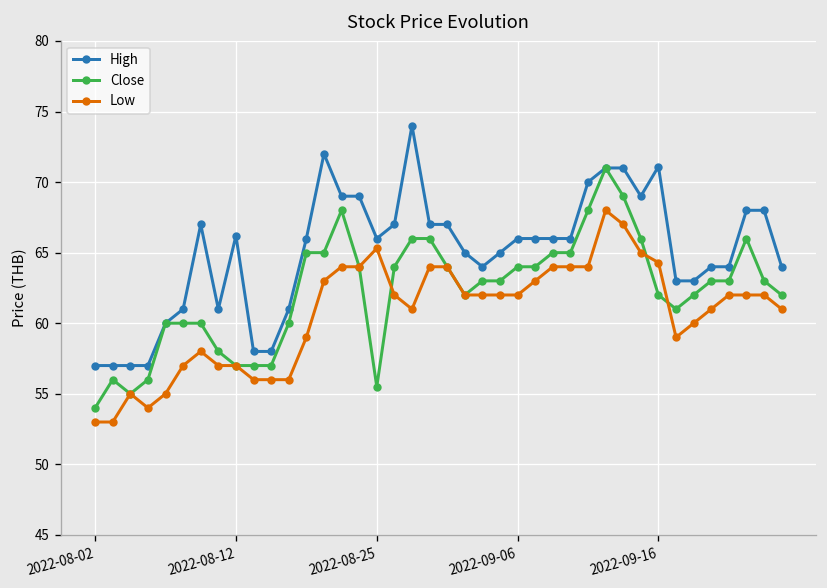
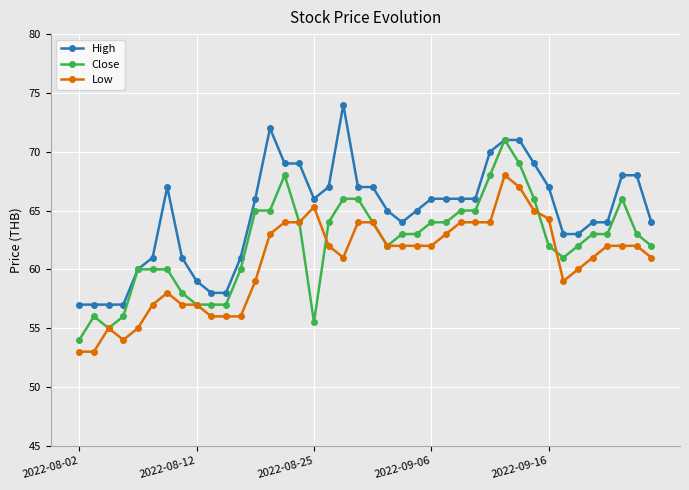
  {
    "High": {
      "2022-08-02": 57.0,
-     "2022-08-12": 66.2,
+     "2022-08-12": 59.0,
      "2022-08-25": 66.0,
      "2022-09-06": 66.0,
-     "2022-09-16": 71.1
+     "2022-09-16": 67.0
    },
    "Close": {
      "2022-08-02": 54.0,
      "2022-08-25": 55.5,
      "2022-09-06": 64.0,
      "2022-09-16": 62.0
    },
    "Low": {
      "2022-08-02": 53.0,
      "2022-08-25": 65.3,
      "2022-09-06": 62.0,
      "2022-09-16": 64.3
    }
  }
